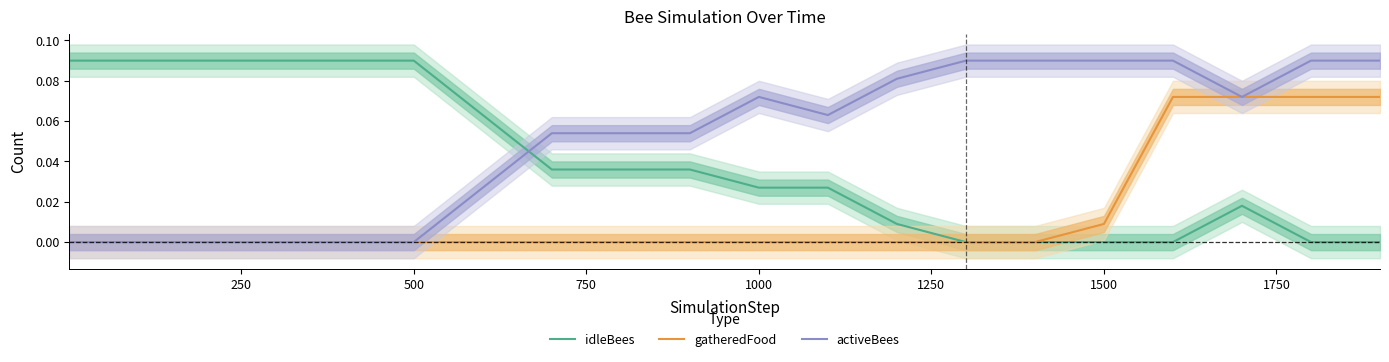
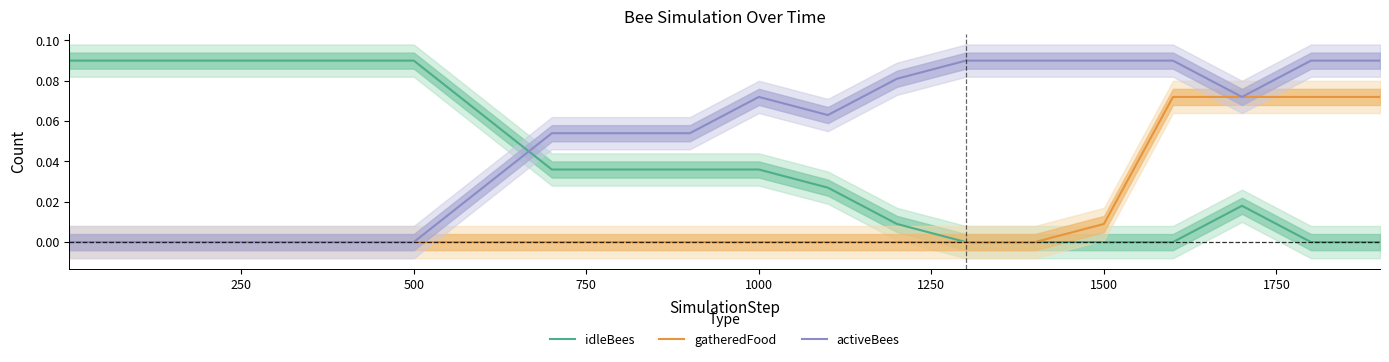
  {
    "idleBees": {
      "500": 0.090,
-     "1000": 0.027,
+     "1000": 0.036,
      "1500": 0.000
    },
    "gatheredFood": {
      "1000": 0.000
    }
  }
